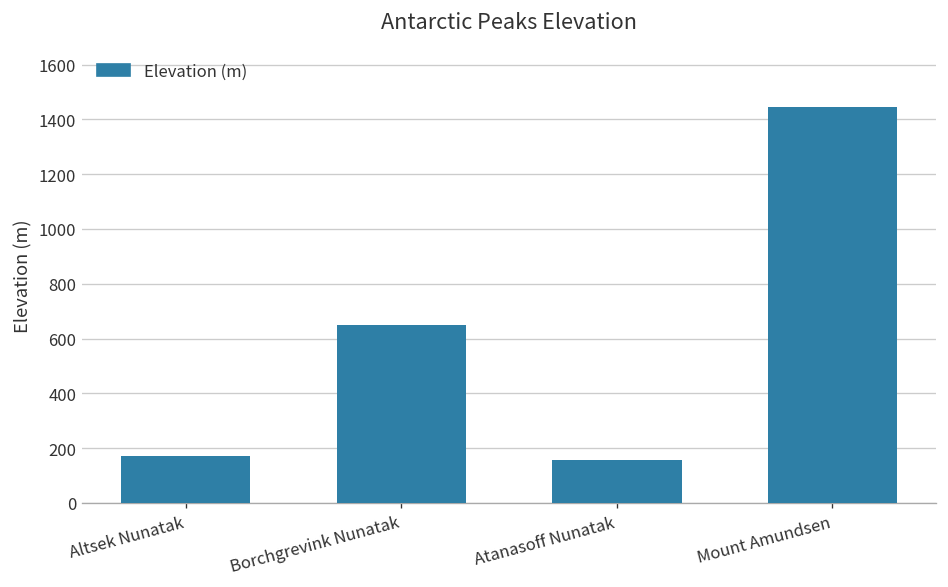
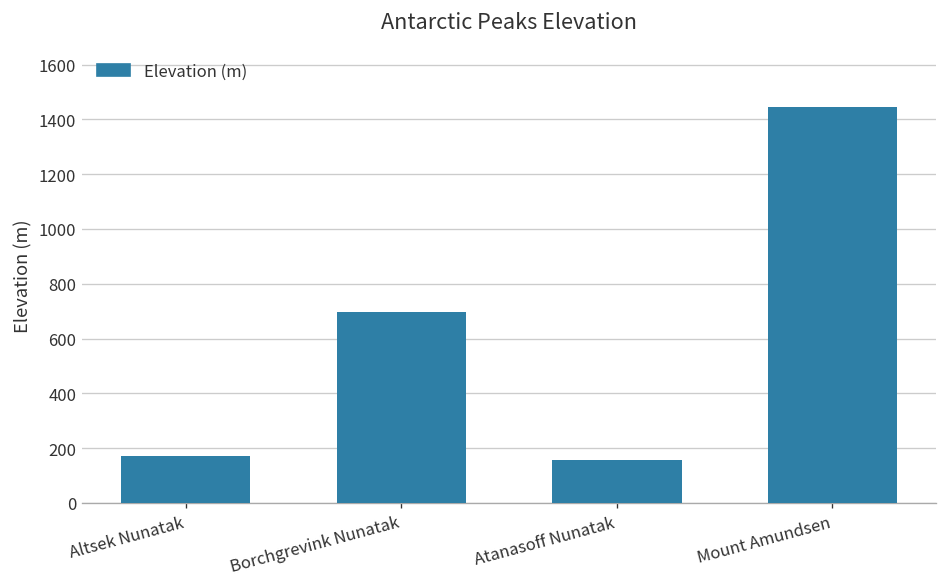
  {
    "Altsek Nunatak": 170,
-   "Borchgrevink Nunatak": 650,
+   "Borchgrevink Nunatak": 700,
    "Atanasoff Nunatak": 160,
    "Mount Amundsen": 1450
  }
